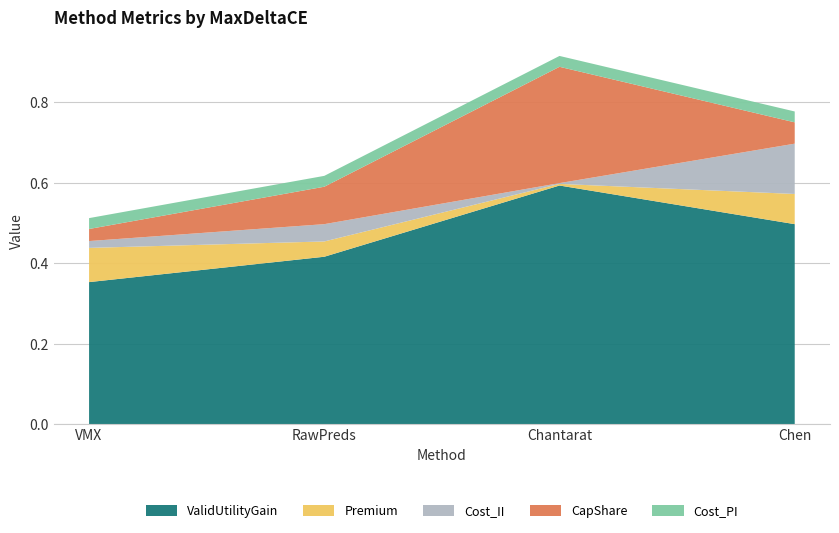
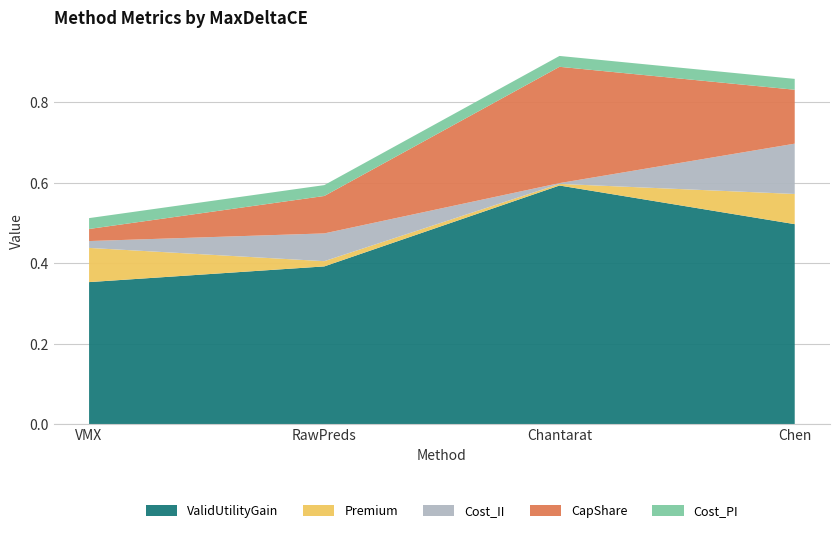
  {
    "ValidUtilityGain": {
      "VMX": 0.35,
-     "RawPreds": 0.42,
+     "RawPreds": 0.39,
      "Chen": 0.50
    },
    "Premium": {
      "VMX": 0.09,
-     "RawPreds": 0.04,
+     "RawPreds": 0.01,
      "Chen": 0.07
    },
    "Cost_II": {
      "VMX": 0.02,
-     "RawPreds": 0.04,
+     "RawPreds": 0.07,
      "Chen": 0.13
    },
    "CapShare": {
      "VMX": 0.03,
      "RawPreds": 0.09,
      "Chantarat": 0.29,
-     "Chen": 0.05
+     "Chen": 0.13
    },
    "Cost_PI": {
      "VMX": 0.03,
      "RawPreds": 0.03,
      "Chantarat": 0.03,
      "Chen": 0.03
    }
  }
